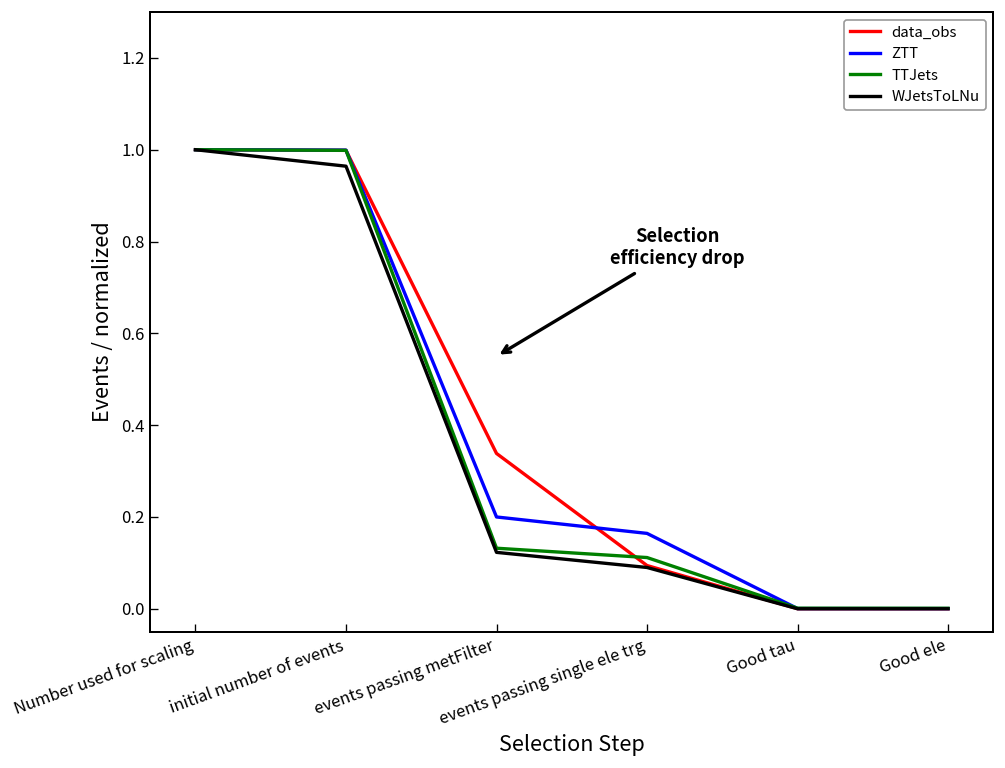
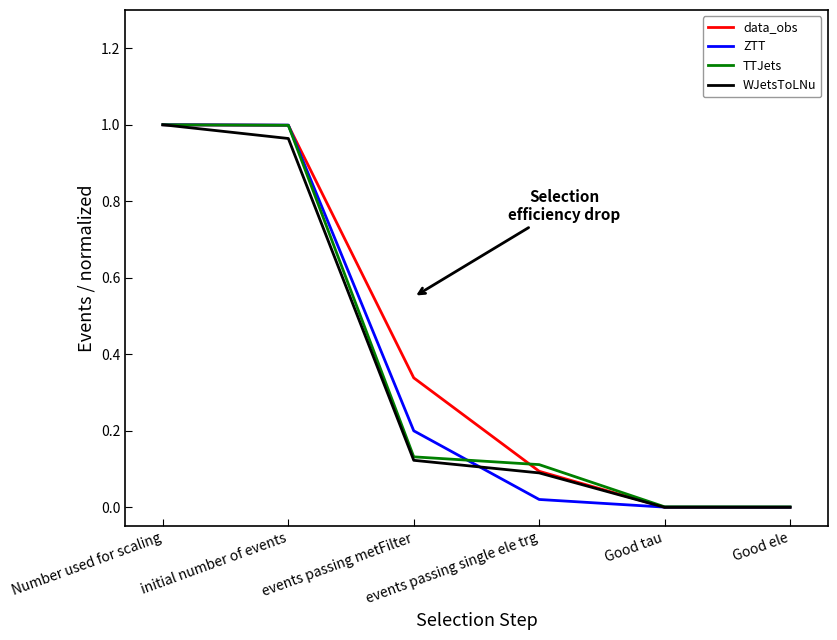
  {
    "data_obs": {
      "events passing metFilter": 0.34
    },
    "ZTT": {
      "events passing metFilter": 0.20,
-     "events passing single ele trg": 0.16
+     "events passing single ele trg": 0.02
    },
    "TTJets": {
      "events passing metFilter": 0.13,
      "events passing single ele trg": 0.11
    },
    "WJetsToLNu": {
      "initial number of events": 0.96,
      "events passing metFilter": 0.12
    }
  }
